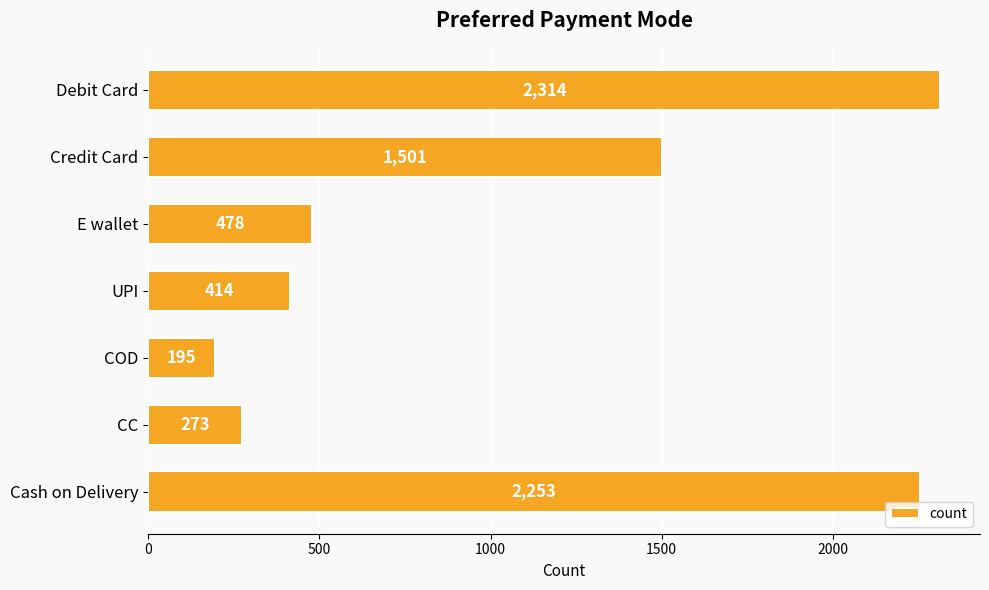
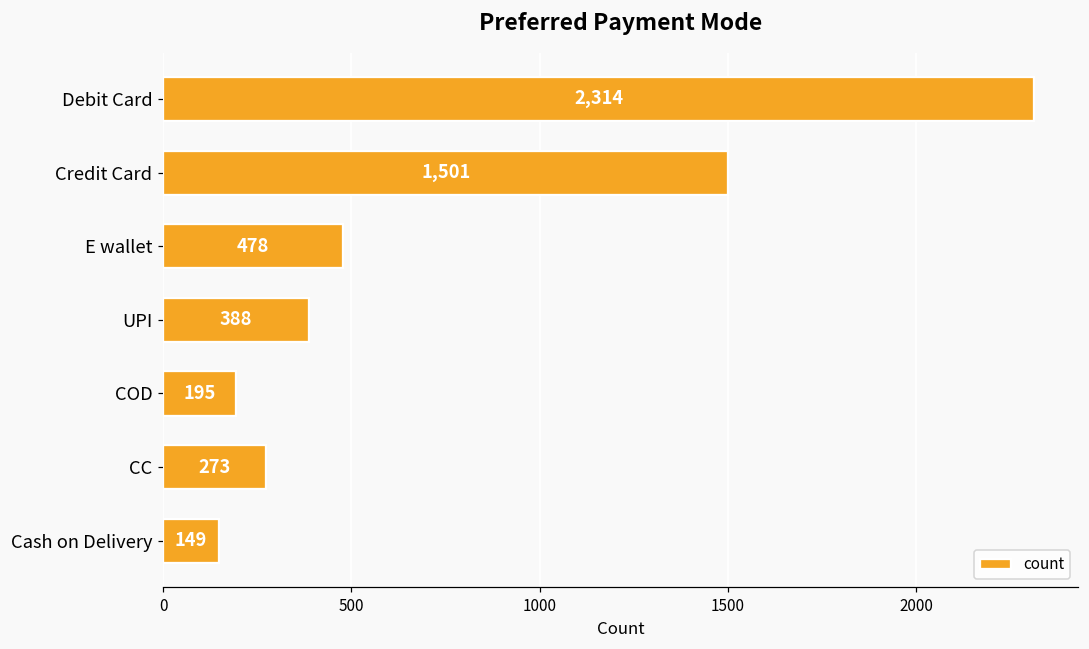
  {
    "Debit Card": "2,314",
    "Credit Card": "1,501",
    "E wallet": "478",
-   "UPI": "414",
+   "UPI": "388",
    "COD": "195",
    "CC": "273",
-   "Cash on Delivery": "2,253"
+   "Cash on Delivery": "149"
  }
